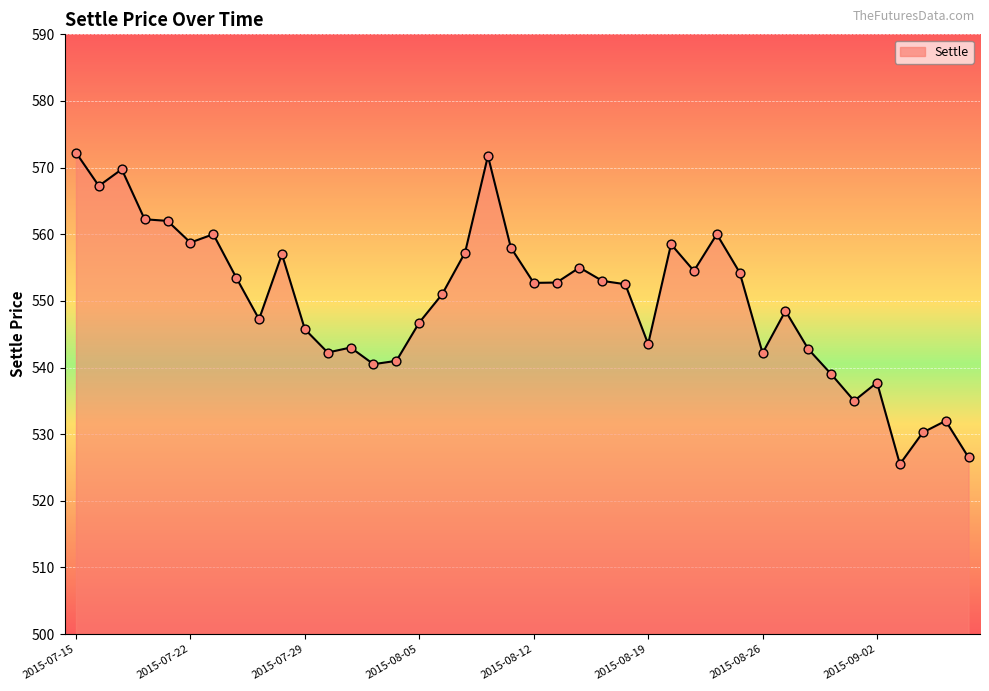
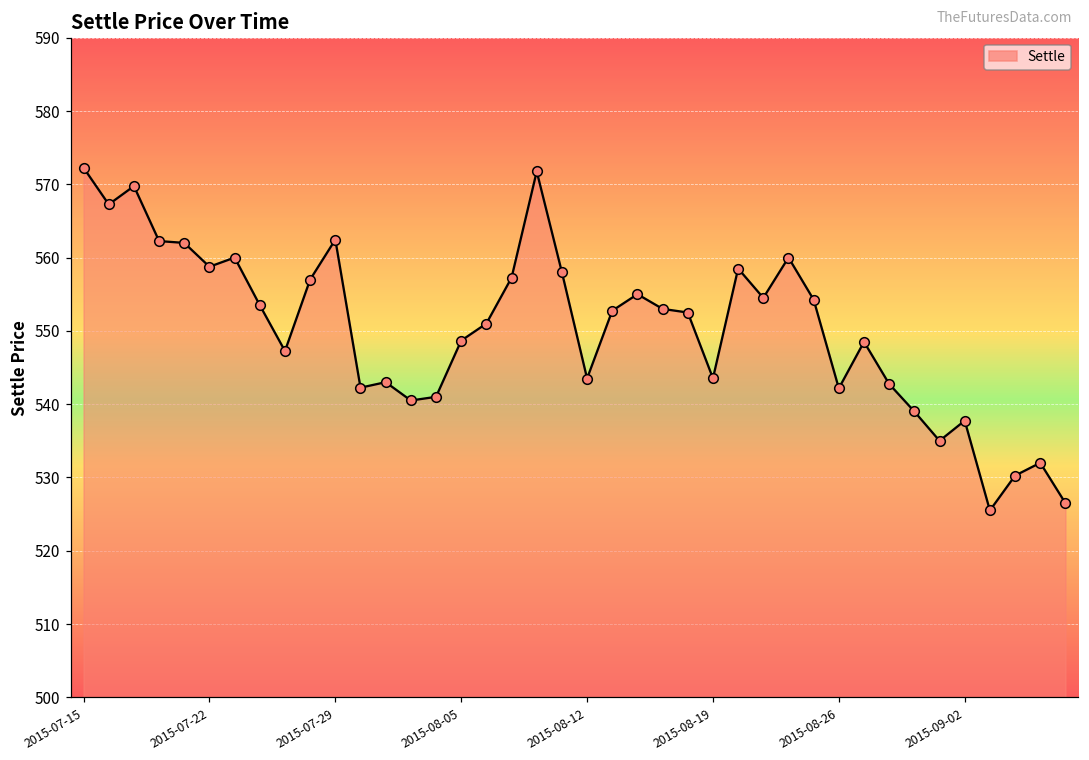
  {
    "2015-07-15": 572,
    "2015-07-22": 559,
-   "2015-07-29": 546,
-   "2015-08-05": 547,
-   "2015-08-12": 553,
+   "2015-07-29": 562,
+   "2015-08-05": 549,
+   "2015-08-12": 544,
    "2015-08-19": 544,
    "2015-08-26": 542,
    "2015-09-02": 538
  }
